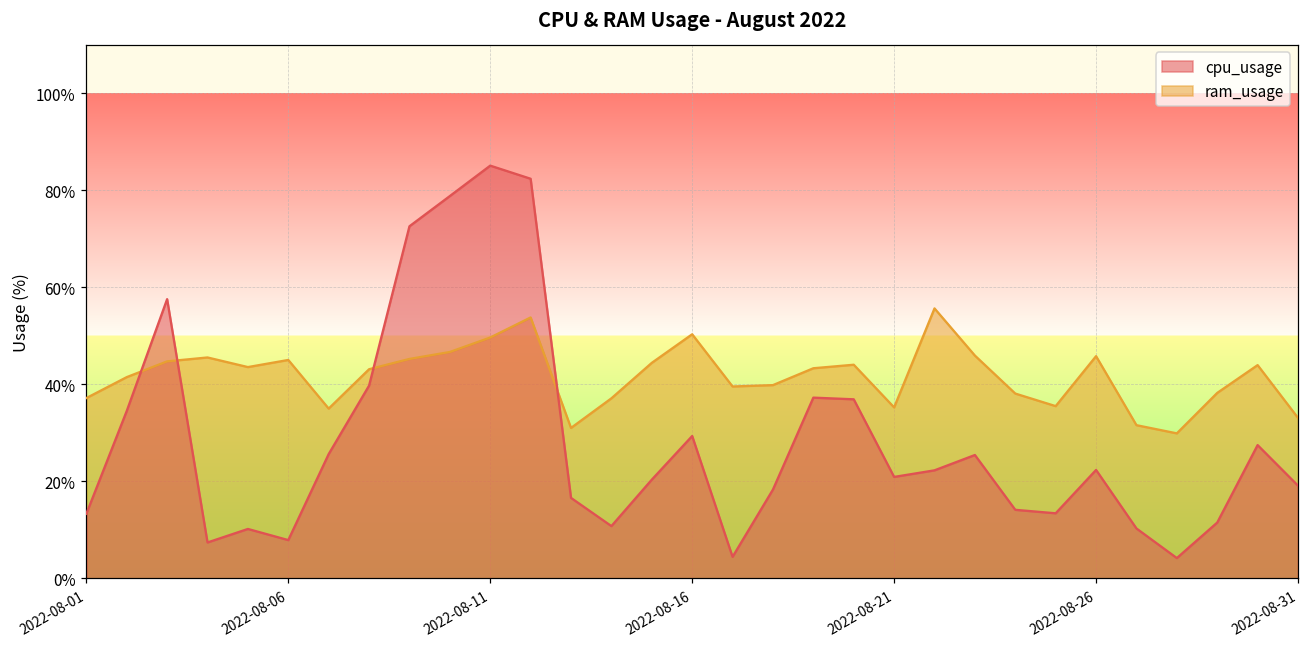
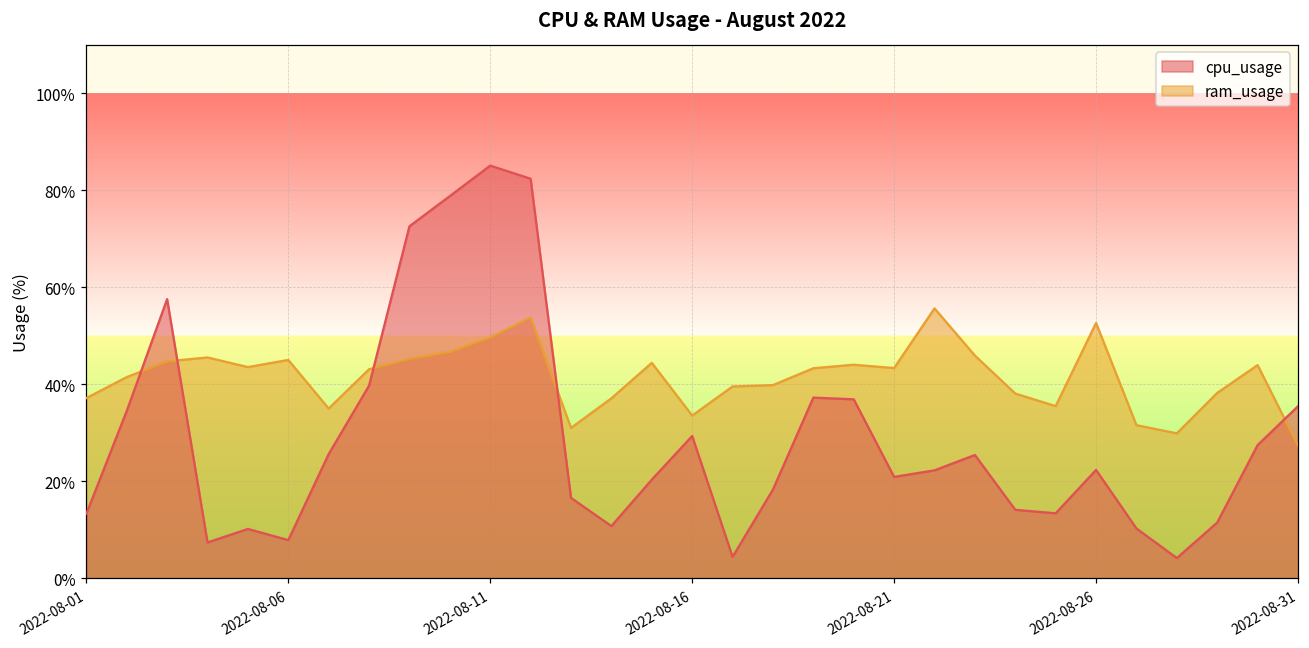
  {
    "ram_usage": {
      "2022-08-01": "37%",
      "2022-08-06": "45%",
      "2022-08-11": "50%",
-     "2022-08-16": "50%",
-     "2022-08-21": "35%",
-     "2022-08-26": "46%",
-     "2022-08-31": "33%"
+     "2022-08-16": "34%",
+     "2022-08-21": "43%",
+     "2022-08-26": "53%",
+     "2022-08-31": "27%"
    },
    "cpu_usage": {
      "2022-08-01": "13%",
      "2022-08-06": "8%",
      "2022-08-11": "85%",
      "2022-08-16": "29%",
      "2022-08-21": "21%",
      "2022-08-26": "22%",
-     "2022-08-31": "19%"
+     "2022-08-31": "35%"
    }
  }
